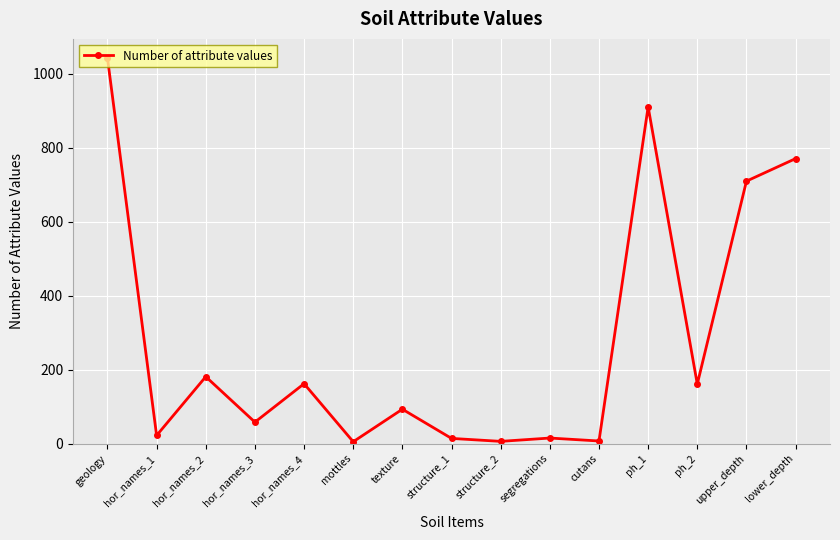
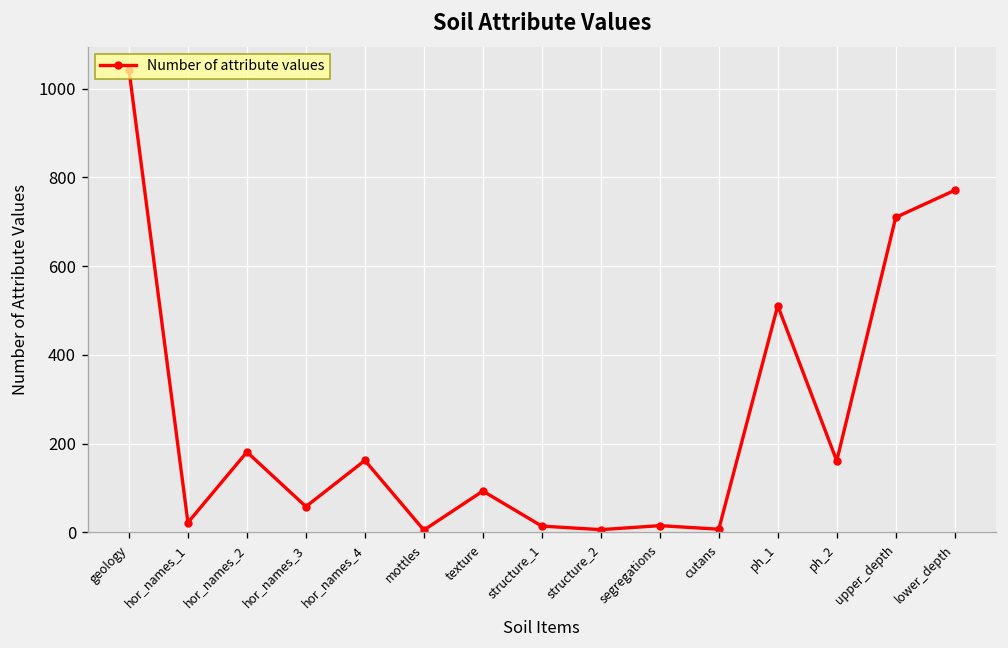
  {
    "hor_names_1": 20,
    "hor_names_2": 180,
    "hor_names_3": 60,
    "hor_names_4": 160,
    "mottles": 10,
    "texture": 90,
    "structure_1": 10,
    "structure_2": 10,
    "segregations": 20,
    "cutans": 10,
-   "ph_1": 910,
+   "ph_1": 510,
    "ph_2": 160,
    "upper_depth": 710,
    "lower_depth": 770
  }
